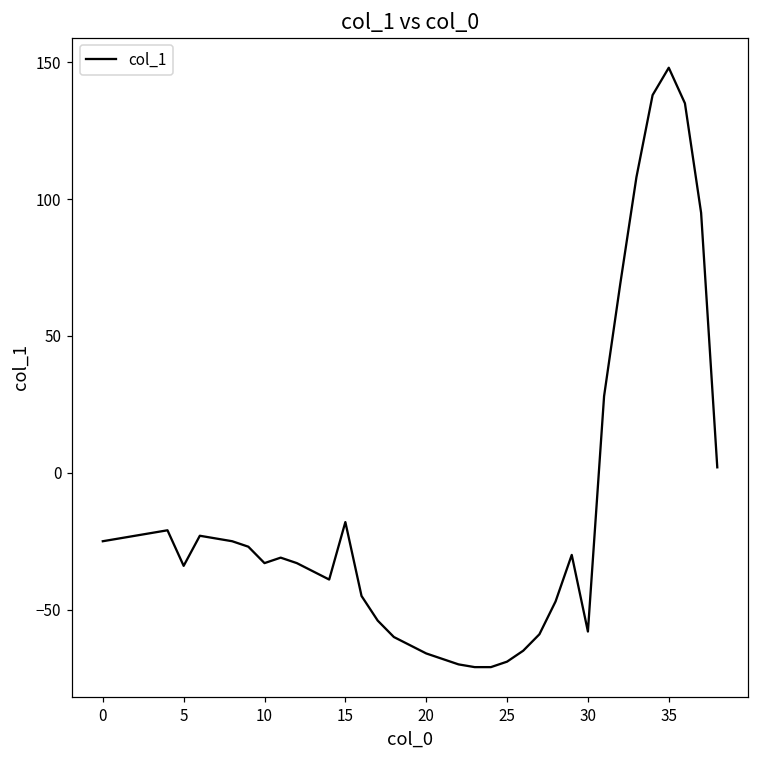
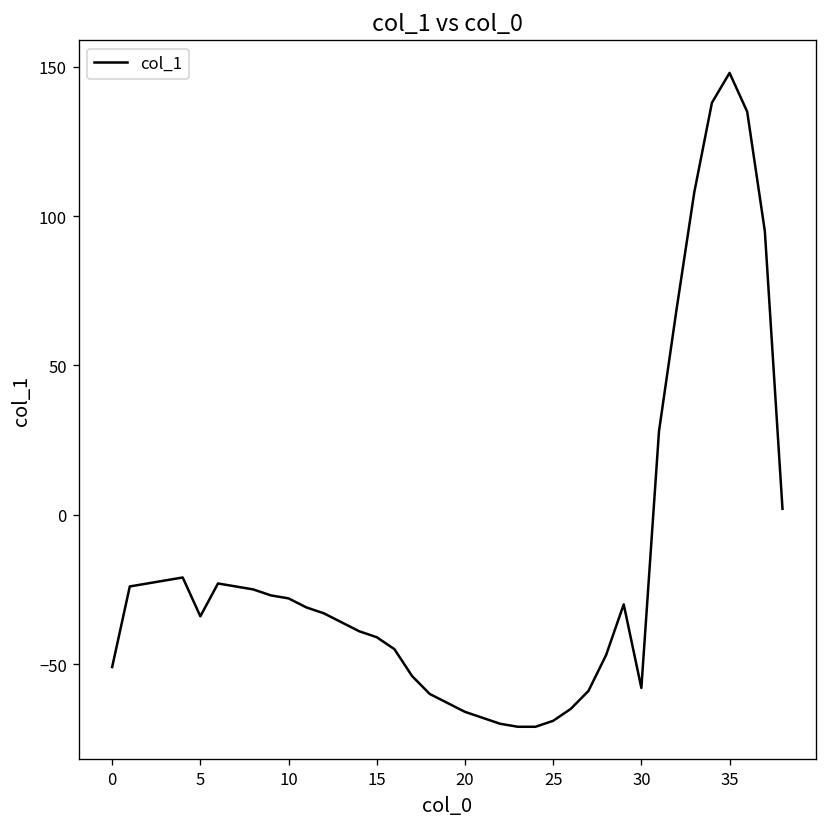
  {
-   "0": -25,
+   "0": -51,
    "5": -34,
-   "10": -33,
-   "15": -18,
+   "10": -28,
+   "15": -41,
    "20": -66,
    "25": -69,
    "30": -58,
    "35": 148
  }
